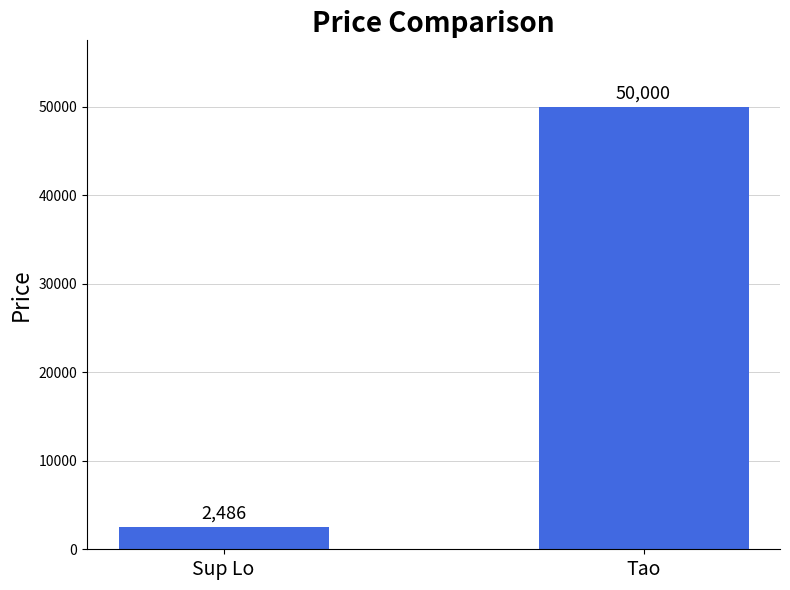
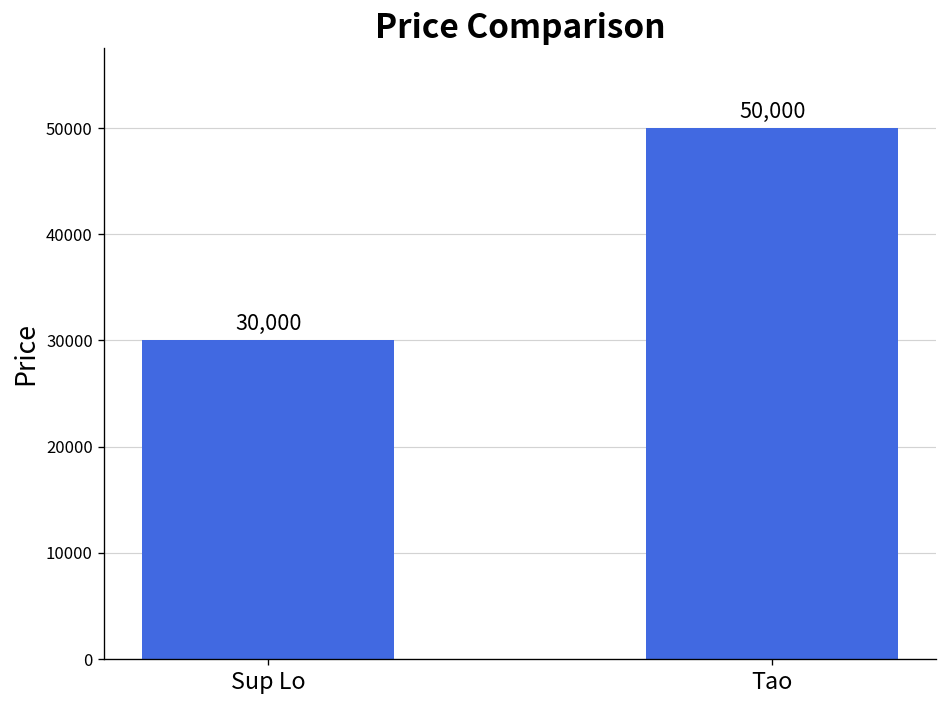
  {
-   "Sup Lo": "2,486",
+   "Sup Lo": "30,000",
    "Tao": "50,000"
  }
